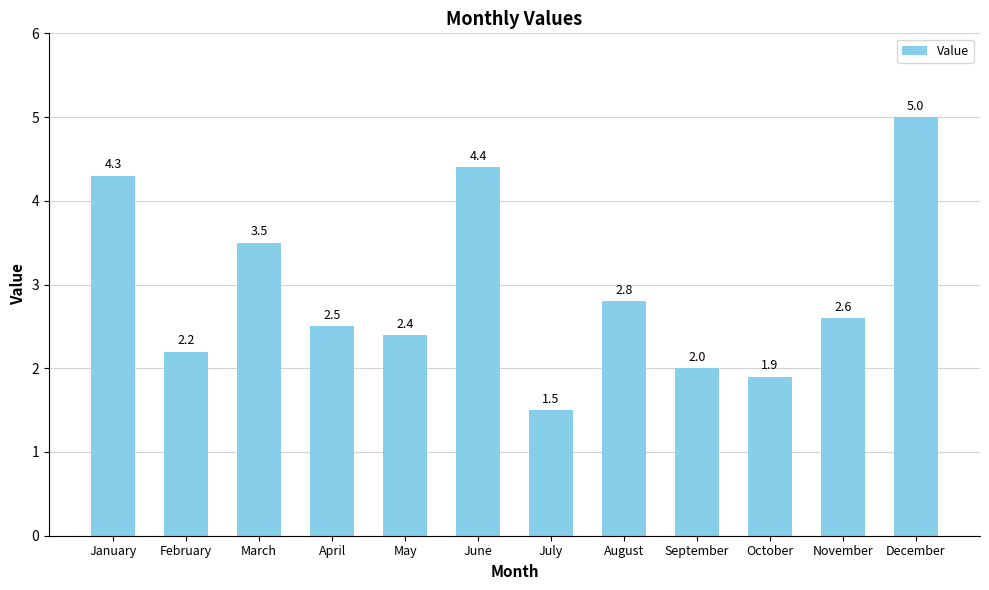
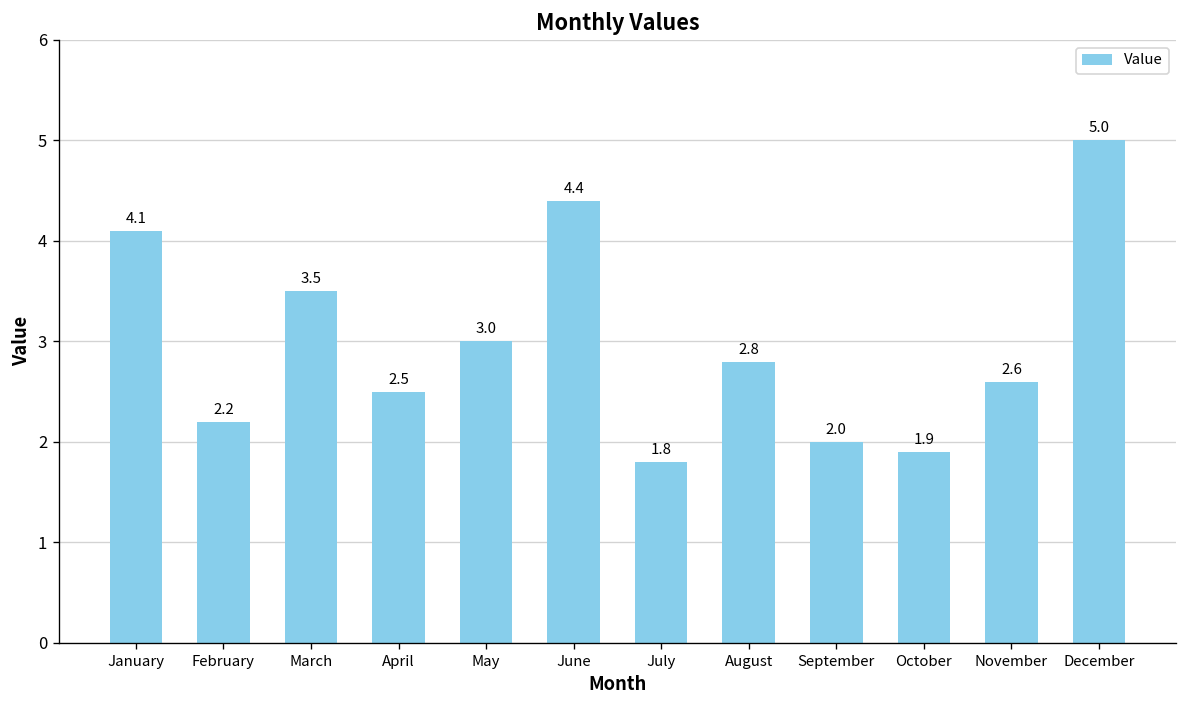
  {
-   "January": 4.3,
+   "January": 4.1,
    "February": 2.2,
    "March": 3.5,
    "April": 2.5,
-   "May": 2.4,
+   "May": 3.0,
    "June": 4.4,
-   "July": 1.5,
+   "July": 1.8,
    "August": 2.8,
    "September": 2.0,
    "October": 1.9,
    "November": 2.6,
    "December": 5.0
  }
